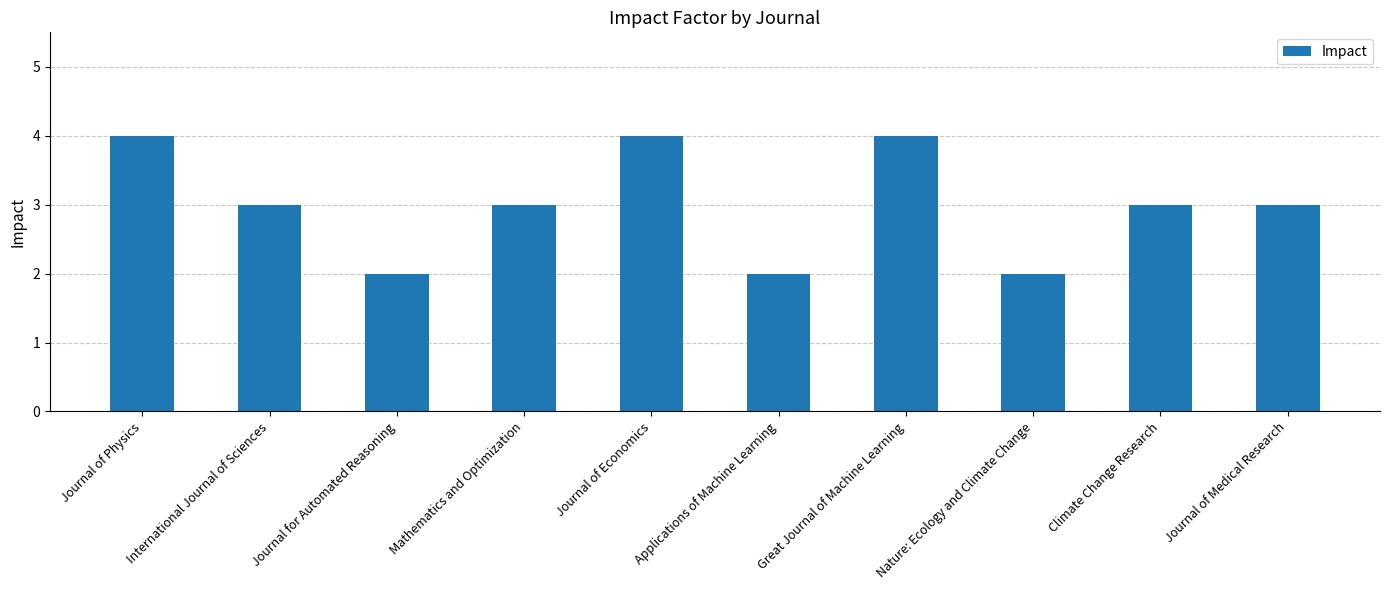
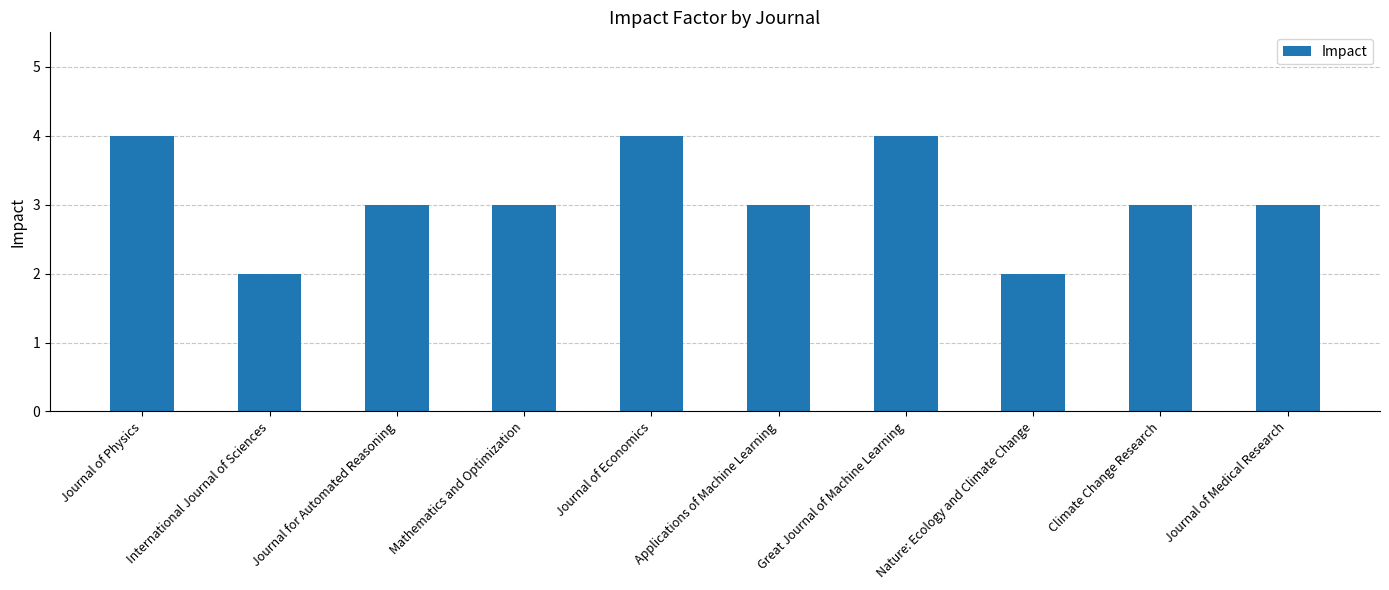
  {
    "Journal of Physics": 4,
-   "International Journal of Sciences": 3,
-   "Journal for Automated Reasoning": 2,
+   "International Journal of Sciences": 2,
+   "Journal for Automated Reasoning": 3,
    "Mathematics and Optimization": 3,
    "Journal of Economics": 4,
-   "Applications of Machine Learning": 2,
+   "Applications of Machine Learning": 3,
    "Great Journal of Machine Learning": 4,
    "Nature: Ecology and Climate Change": 2,
    "Climate Change Research": 3,
    "Journal of Medical Research": 3
  }
